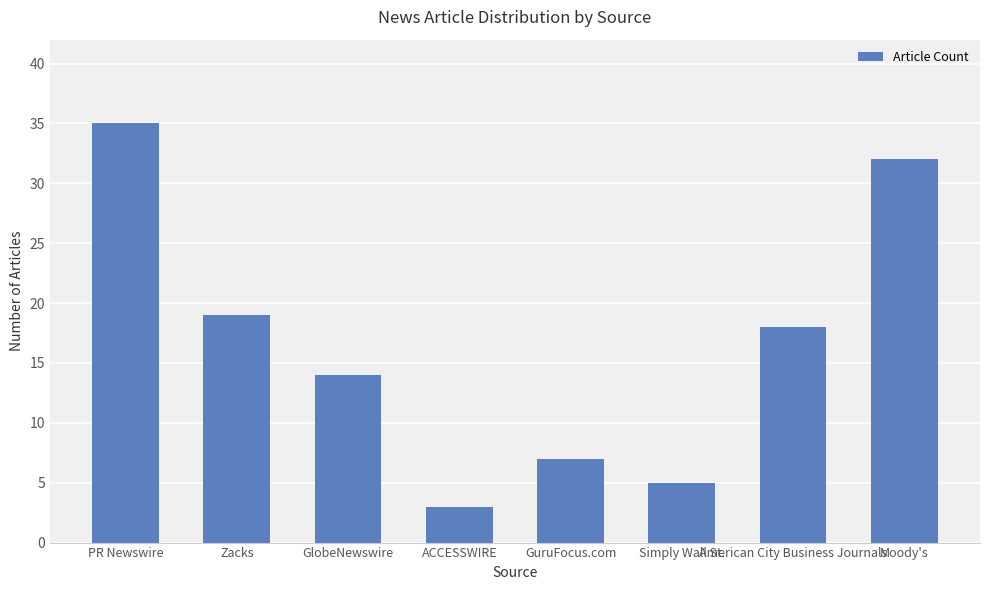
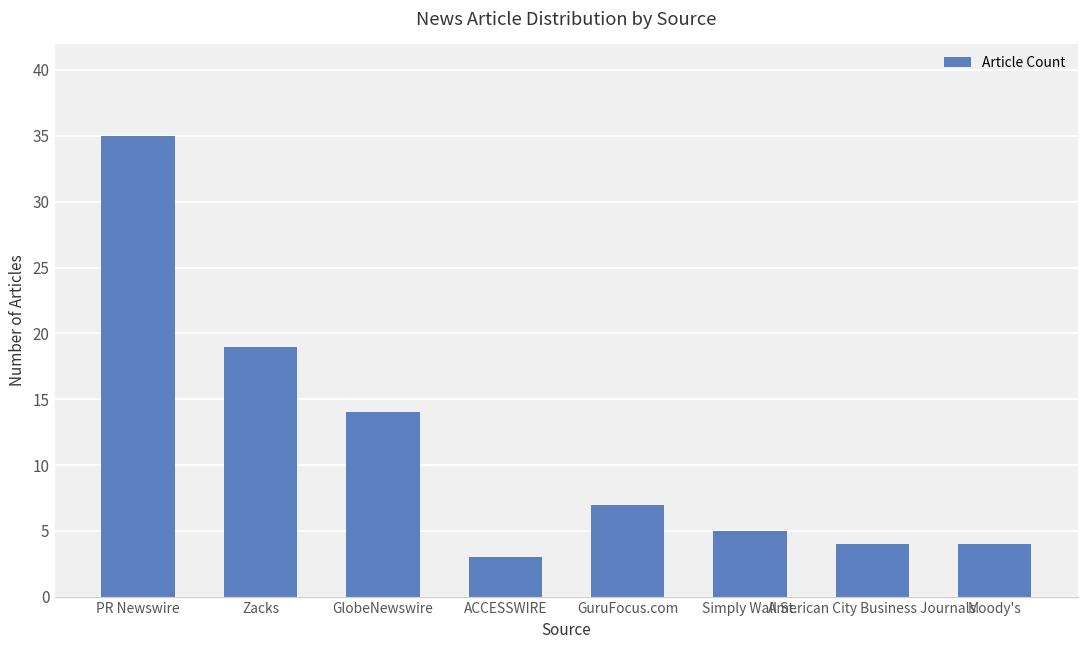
  {
    "PR Newswire": 35,
    "Zacks": 19,
    "GlobeNewswire": 14,
    "ACCESSWIRE": 3,
    "GuruFocus.com": 7,
-   "American City Business Journals": 18,
-   "Moody's": 32
+   "American City Business Journals": 4,
+   "Moody's": 4
  }
